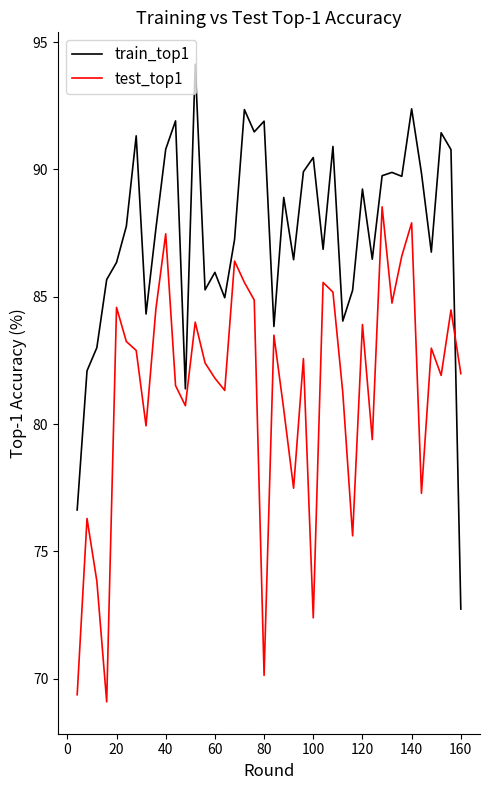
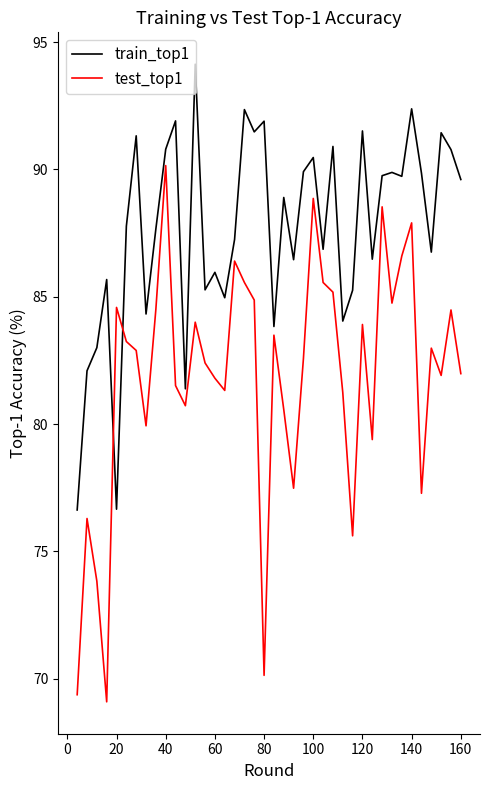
  {
    "train_top1": {
-     "20": 86.3,
+     "20": 76.7,
      "40": 90.8,
      "60": 86.0,
      "80": 91.9,
      "100": 90.5,
-     "120": 89.2,
+     "120": 91.5,
      "140": 92.4,
-     "160": 72.7
+     "160": 89.6
    },
    "test_top1": {
      "20": 84.6,
-     "40": 87.5,
+     "40": 90.2,
      "60": 81.8,
      "80": 70.1,
-     "100": 72.4,
+     "100": 88.9,
      "120": 83.9,
      "140": 87.9,
      "160": 82.0
    }
  }
